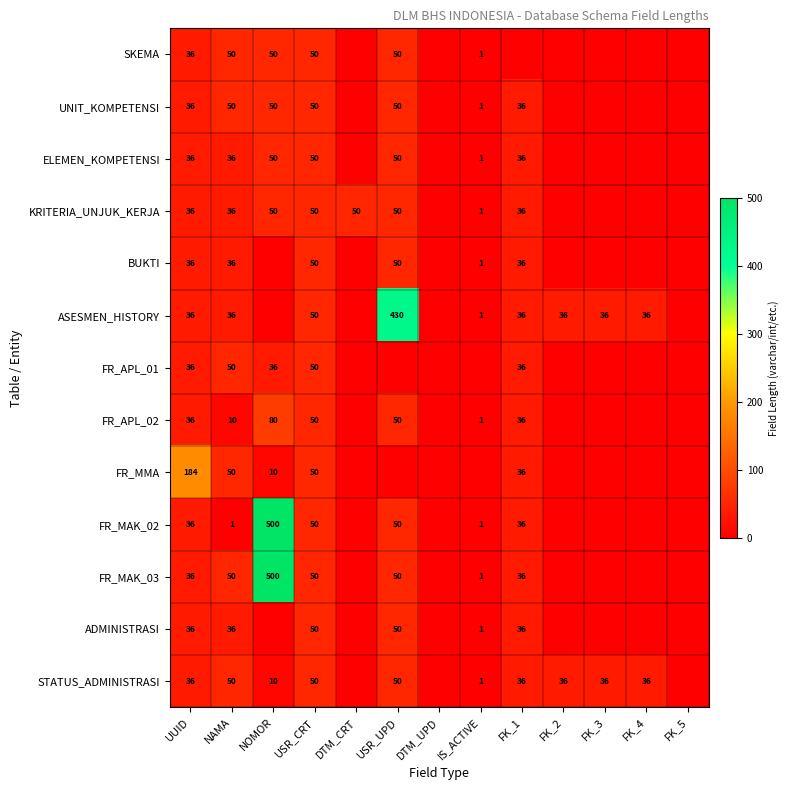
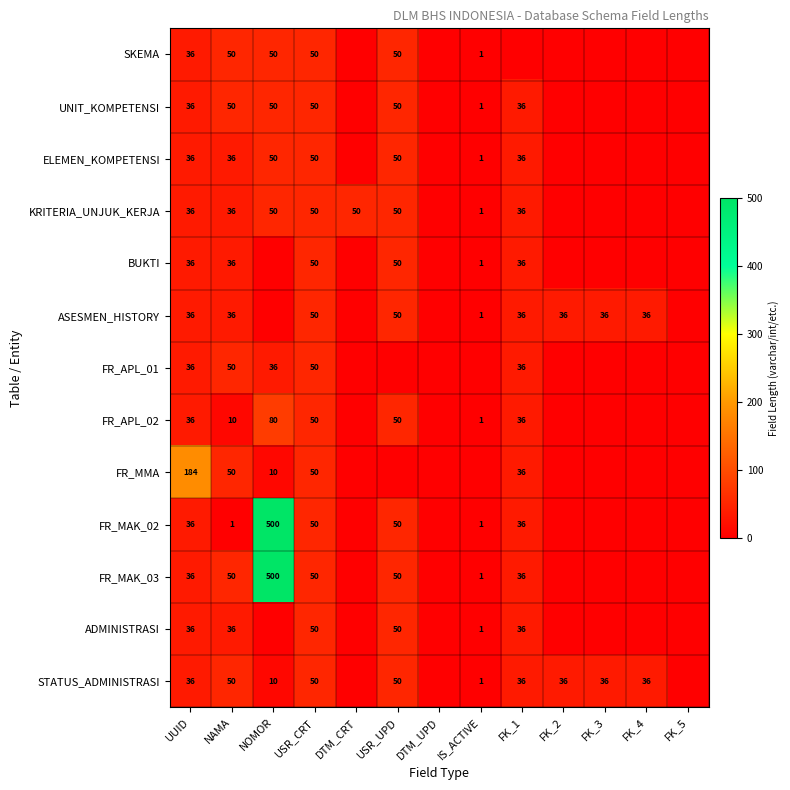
  {
    "SKEMA": {
      "UUID": 36,
      "NAMA": 50,
      "NOMOR": 50,
      "USR_CRT": 50,
      "USR_UPD": 50,
      "IS_ACTIVE": 1
    },
    "UNIT_KOMPETENSI": {
      "UUID": 36,
      "NAMA": 50,
      "NOMOR": 50,
      "USR_CRT": 50,
      "USR_UPD": 50,
      "IS_ACTIVE": 1,
      "FK_1": 36
    },
    "ELEMEN_KOMPETENSI": {
      "UUID": 36,
      "NAMA": 36,
      "NOMOR": 50,
      "USR_CRT": 50,
      "USR_UPD": 50,
      "IS_ACTIVE": 1,
      "FK_1": 36
    },
    "KRITERIA_UNJUK_KERJA": {
      "UUID": 36,
      "NAMA": 36,
      "NOMOR": 50,
      "USR_CRT": 50,
      "DTM_CRT": 50,
      "USR_UPD": 50,
      "IS_ACTIVE": 1,
      "FK_1": 36
    },
    "BUKTI": {
      "UUID": 36,
      "NAMA": 36,
      "USR_CRT": 50,
      "USR_UPD": 50,
      "IS_ACTIVE": 1,
      "FK_1": 36
    },
    "ASESMEN_HISTORY": {
      "UUID": 36,
      "NAMA": 36,
      "USR_CRT": 50,
-     "USR_UPD": 430,
+     "USR_UPD": 50,
      "IS_ACTIVE": 1,
      "FK_1": 36,
      "FK_2": 36,
      "FK_3": 36,
      "FK_4": 36
    },
    "FR_APL_01": {
      "UUID": 36,
      "NAMA": 50,
      "NOMOR": 36,
      "USR_CRT": 50,
      "FK_1": 36
    },
    "FR_APL_02": {
      "UUID": 36,
      "NAMA": 10,
      "NOMOR": 80,
      "USR_CRT": 50,
      "USR_UPD": 50,
      "IS_ACTIVE": 1,
      "FK_1": 36
    },
    "FR_MMA": {
      "UUID": 184,
      "NAMA": 50,
      "NOMOR": 10,
      "USR_CRT": 50,
      "FK_1": 36
    },
    "FR_MAK_02": {
      "UUID": 36,
      "NAMA": 1,
      "NOMOR": 500,
      "USR_CRT": 50,
      "USR_UPD": 50,
      "IS_ACTIVE": 1,
      "FK_1": 36
    },
    "FR_MAK_03": {
      "UUID": 36,
      "NAMA": 50,
      "NOMOR": 500,
      "USR_CRT": 50,
      "USR_UPD": 50,
      "IS_ACTIVE": 1,
      "FK_1": 36
    },
    "ADMINISTRASI": {
      "UUID": 36,
      "NAMA": 36,
      "USR_CRT": 50,
      "USR_UPD": 50,
      "IS_ACTIVE": 1,
      "FK_1": 36
    },
    "STATUS_ADMINISTRASI": {
      "UUID": 36,
      "NAMA": 50,
      "NOMOR": 10,
      "USR_CRT": 50,
      "USR_UPD": 50,
      "IS_ACTIVE": 1,
      "FK_1": 36,
      "FK_2": 36,
      "FK_3": 36,
      "FK_4": 36
    }
  }
